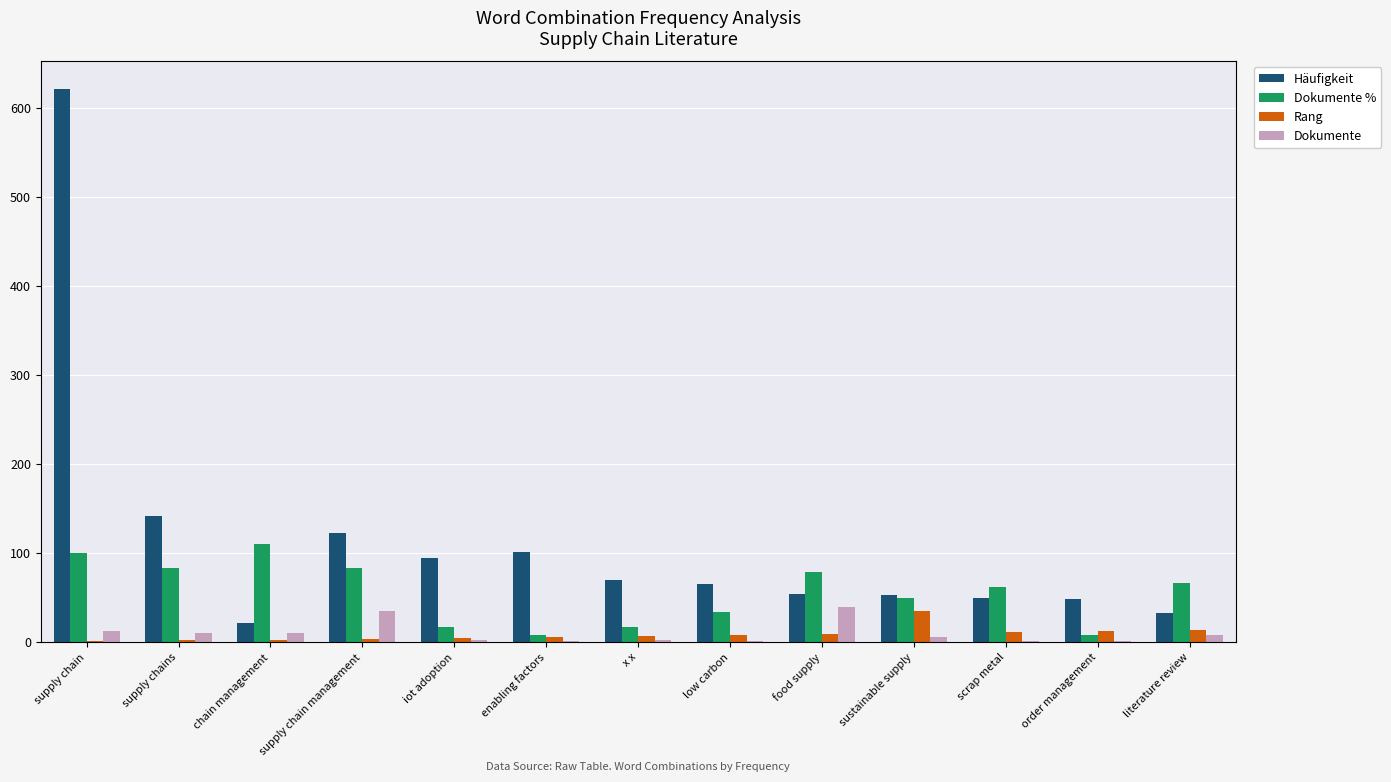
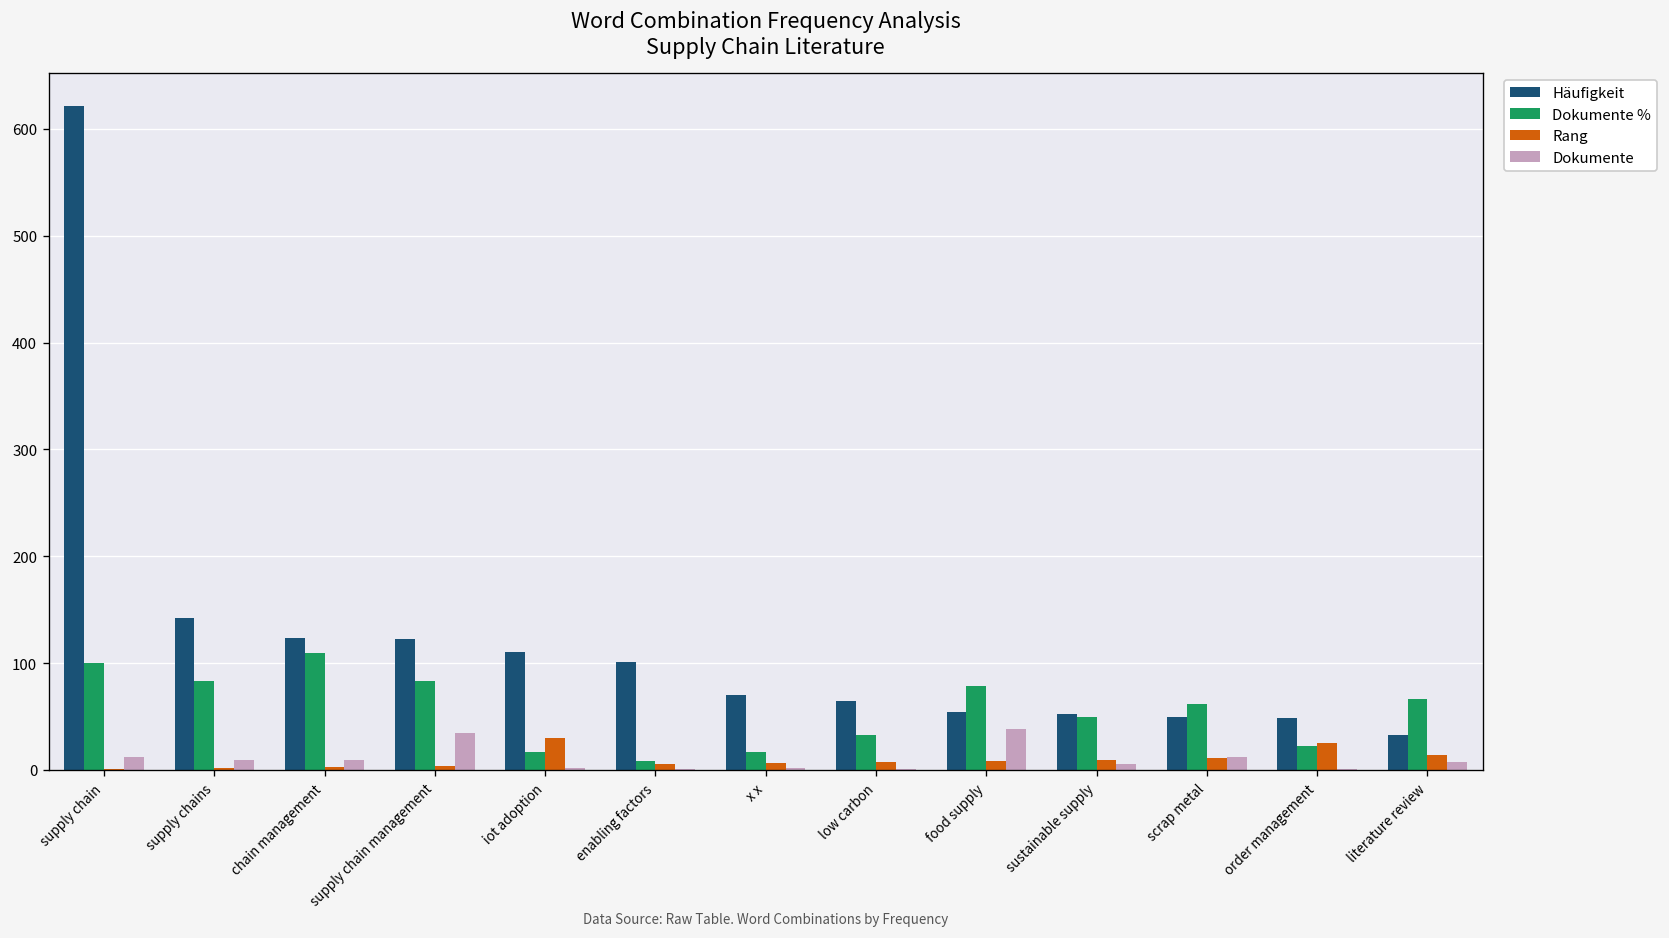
  {
    "Häufigkeit": {
      "supply chain": 620,
      "supply chains": 140,
-     "chain management": 20,
+     "chain management": 120,
      "supply chain management": 120,
-     "iot adoption": 100,
+     "iot adoption": 110,
      "enabling factors": 100,
      "x x": 70,
      "low carbon": 70,
      "food supply": 50,
      "sustainable supply": 50,
      "scrap metal": 50,
      "order management": 50,
      "literature review": 30
    },
    "Dokumente %": {
      "supply chain": 100,
      "supply chains": 80,
      "chain management": 110,
      "supply chain management": 80,
      "iot adoption": 20,
      "enabling factors": 10,
      "x x": 20,
      "low carbon": 30,
      "food supply": 80,
      "sustainable supply": 50,
      "scrap metal": 60,
-     "order management": 10,
+     "order management": 20,
      "literature review": 70
    },
    "Rang": {
      "chain management": 0,
      "supply chain management": 0,
-     "iot adoption": 10,
+     "iot adoption": 30,
      "enabling factors": 10,
      "x x": 10,
      "low carbon": 10,
      "food supply": 10,
-     "sustainable supply": 40,
+     "sustainable supply": 10,
      "scrap metal": 10,
-     "order management": 10,
+     "order management": 30,
      "literature review": 10
    },
    "Dokumente": {
      "supply chain": 10,
      "supply chains": 10,
      "chain management": 10,
      "supply chain management": 40,
      "food supply": 40,
      "sustainable supply": 10,
-     "scrap metal": 0,
+     "scrap metal": 10,
      "literature review": 10
    }
  }
